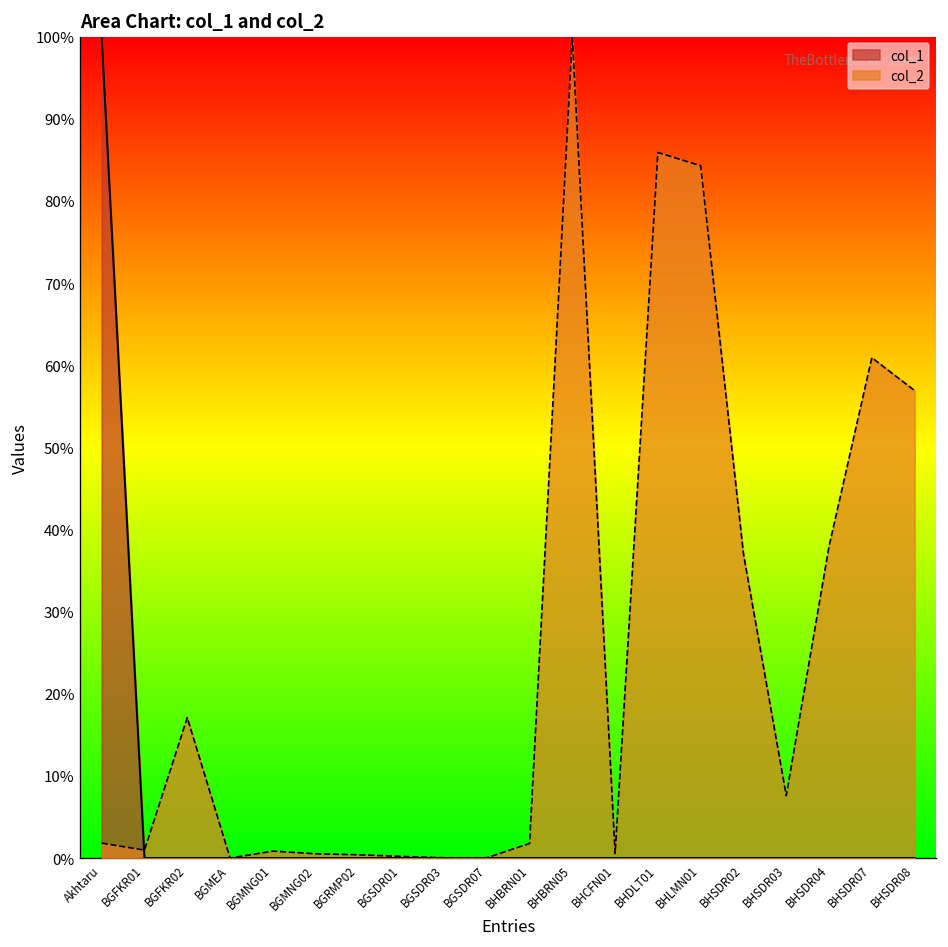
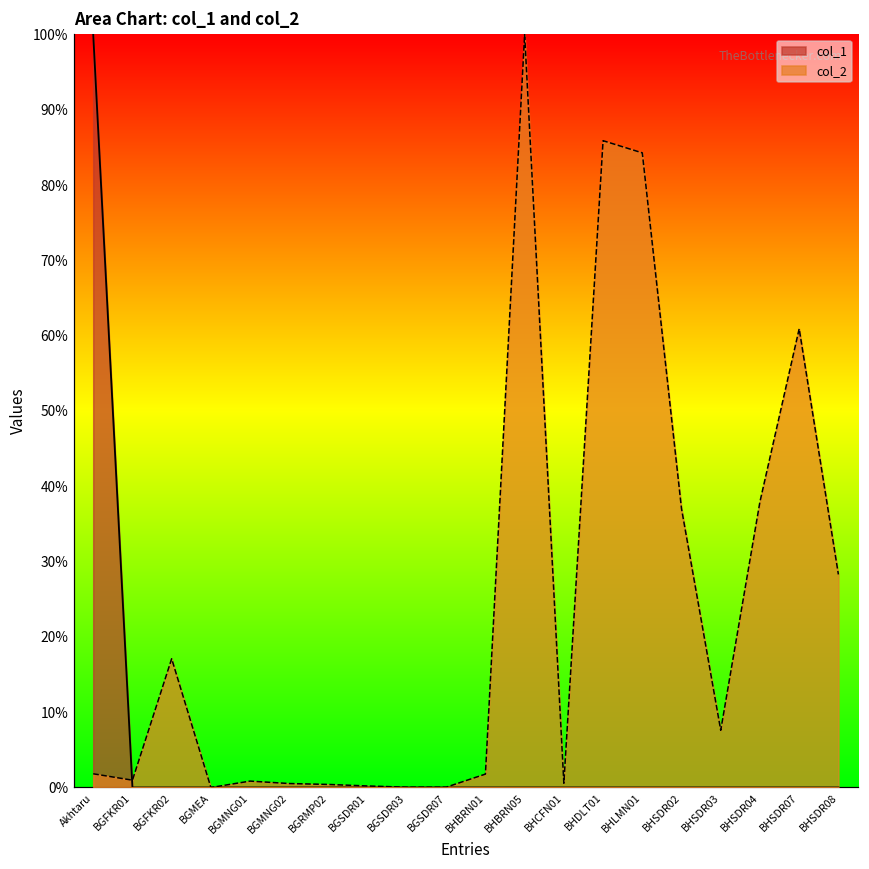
  {
    "col_1": {
      "Akhtaru": "100%",
      "BGFKR01": "0%",
      "BGFKR02": "0%",
      "BGMNG01": "0%",
      "BGMNG02": "0%",
      "BGRMP02": "0%",
      "BHBRN01": "0%",
      "BHBRN05": "0%",
      "BHCFN01": "0%",
      "BHDLT01": "0%",
      "BHLMN01": "0%",
      "BHSDR02": "0%",
      "BHSDR03": "0%",
      "BHSDR04": "0%",
      "BHSDR07": "0%",
      "BHSDR08": "0%"
    },
    "col_2": {
      "Akhtaru": "2%",
      "BGFKR01": "1%",
      "BGFKR02": "17%",
      "BGMNG01": "1%",
      "BGMNG02": "1%",
      "BGRMP02": "0%",
      "BHBRN01": "2%",
      "BHBRN05": "100%",
      "BHCFN01": "1%",
      "BHDLT01": "86%",
      "BHLMN01": "84%",
      "BHSDR02": "37%",
      "BHSDR03": "8%",
      "BHSDR04": "38%",
      "BHSDR07": "61%",
-     "BHSDR08": "57%"
+     "BHSDR08": "28%"
    }
  }
